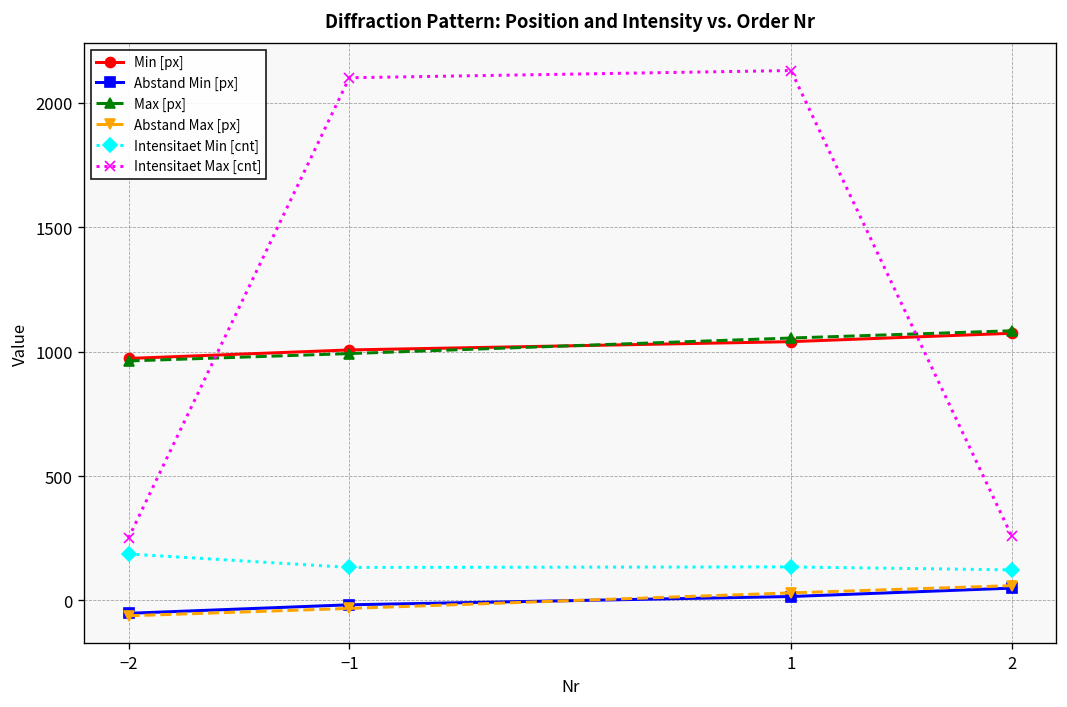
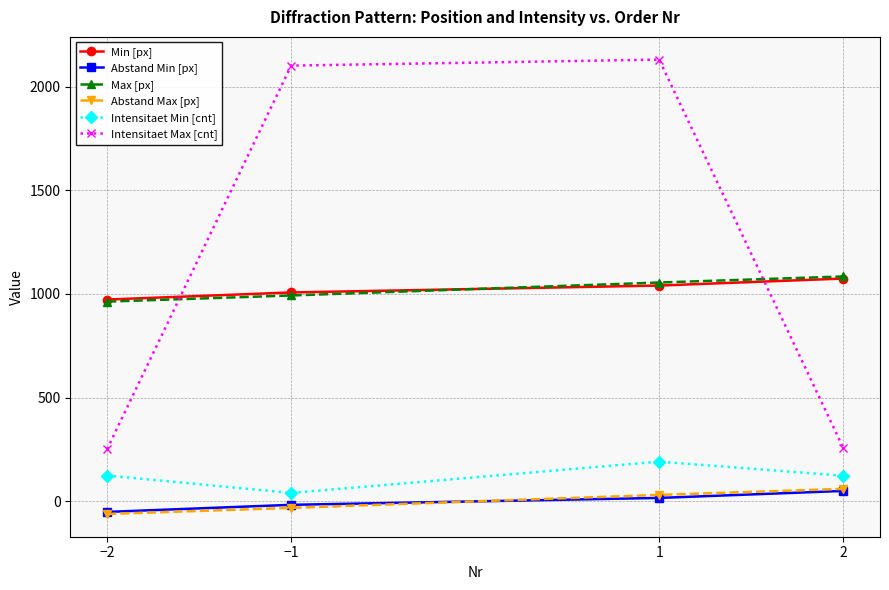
  {
    "Min [px]": {
      "−1": 1010,
      "1": 1040
    },
    "Abstand Min [px]": {
      "−1": -20,
      "1": 20
    },
    "Max [px]": {
      "−1": 990,
      "1": 1050
    },
    "Abstand Max [px]": {
      "−1": -30,
      "1": 30
    },
    "Intensitaet Min [cnt]": {
-     "−2": 190,
-     "−1": 130,
-     "1": 140,
+     "−2": 120,
+     "−1": 40,
+     "1": 190,
      "2": 120
    },
    "Intensitaet Max [cnt]": {
      "−2": 250,
      "−1": 2100,
      "1": 2130,
      "2": 260
    }
  }
